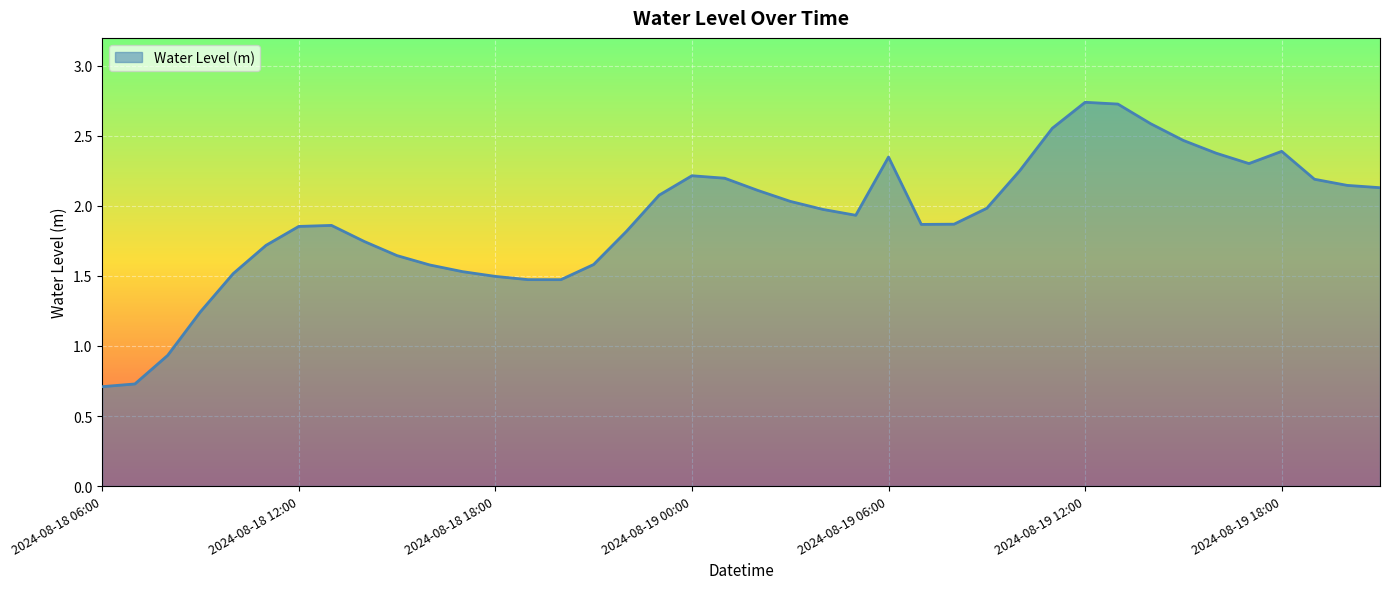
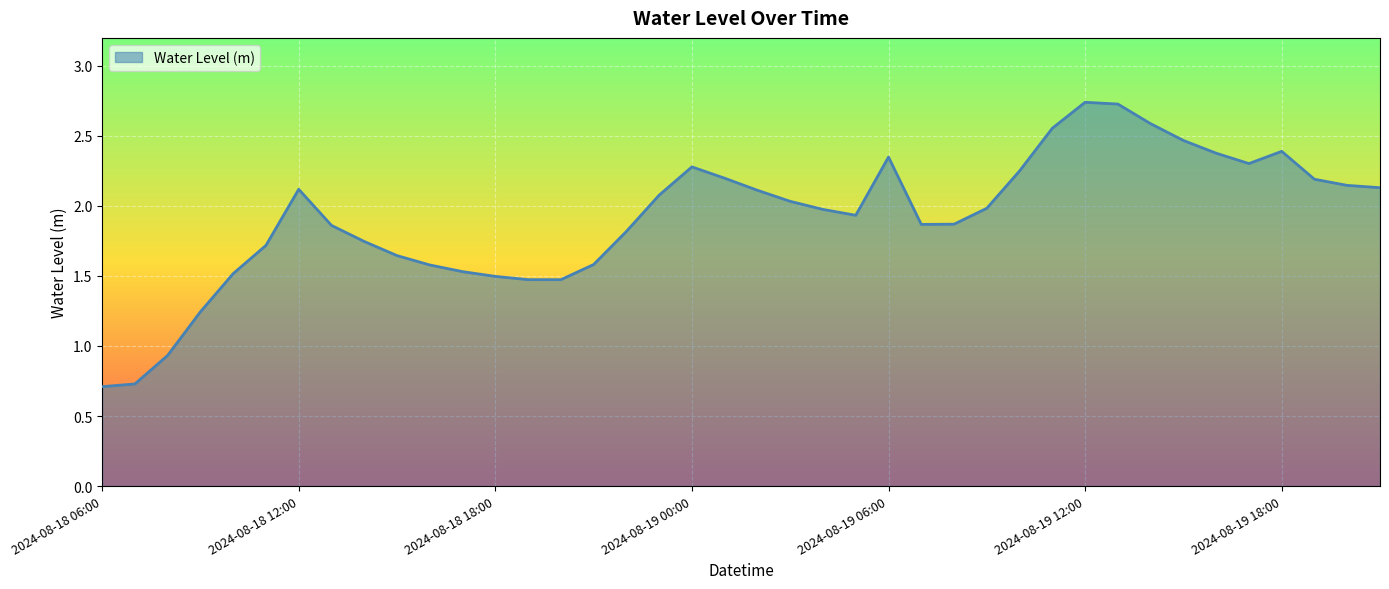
  {
    "2024-08-18 06:00": 0.71,
-   "2024-08-18 12:00": 1.85,
+   "2024-08-18 12:00": 2.12,
    "2024-08-18 18:00": 1.50,
-   "2024-08-19 00:00": 2.22,
+   "2024-08-19 00:00": 2.28,
    "2024-08-19 06:00": 2.35,
    "2024-08-19 12:00": 2.74,
    "2024-08-19 18:00": 2.39
  }
